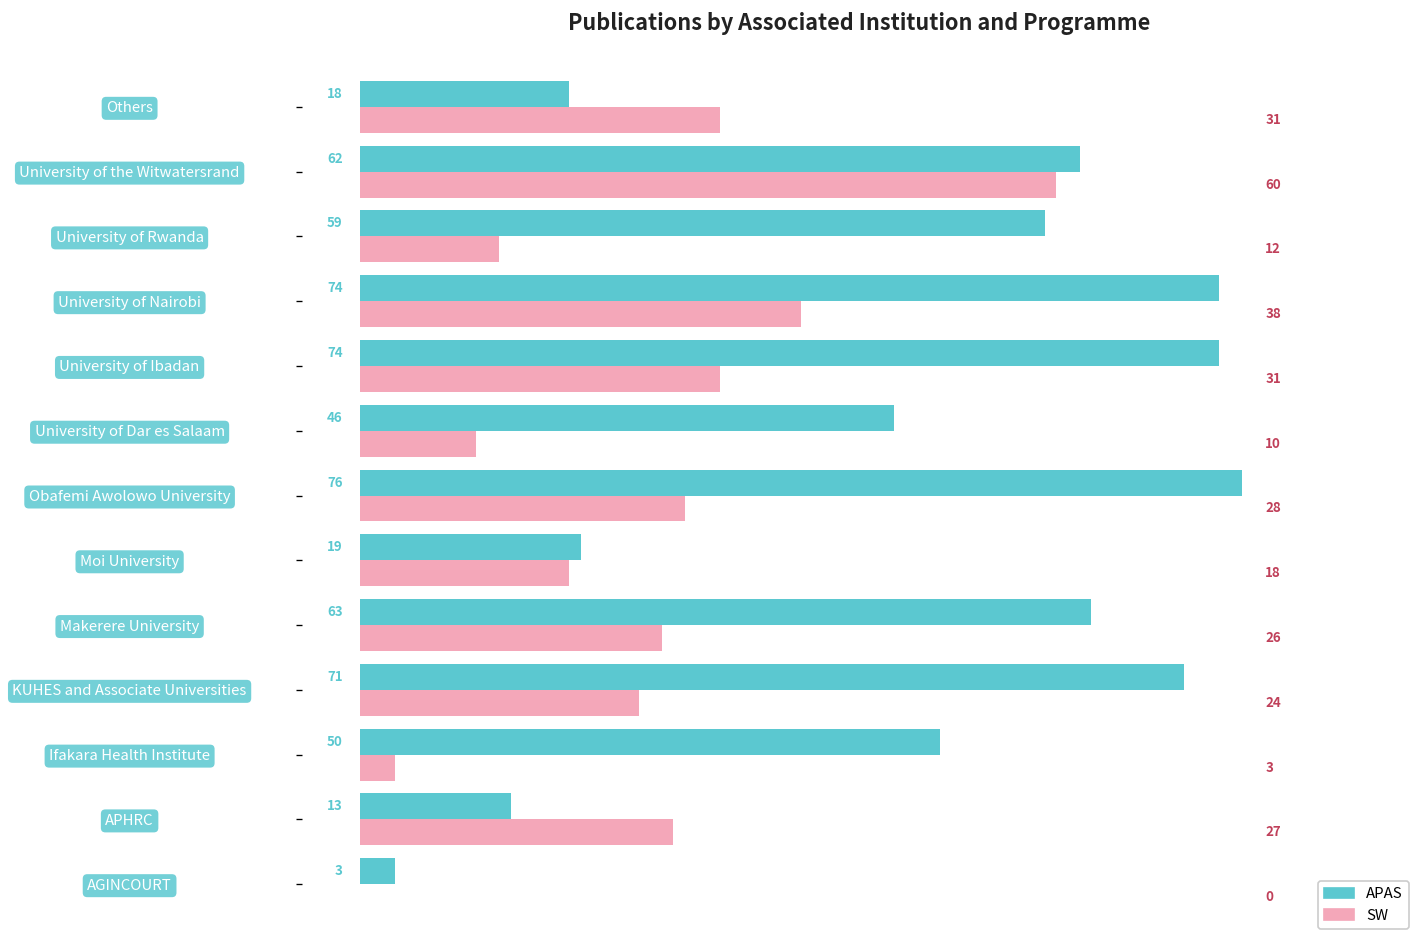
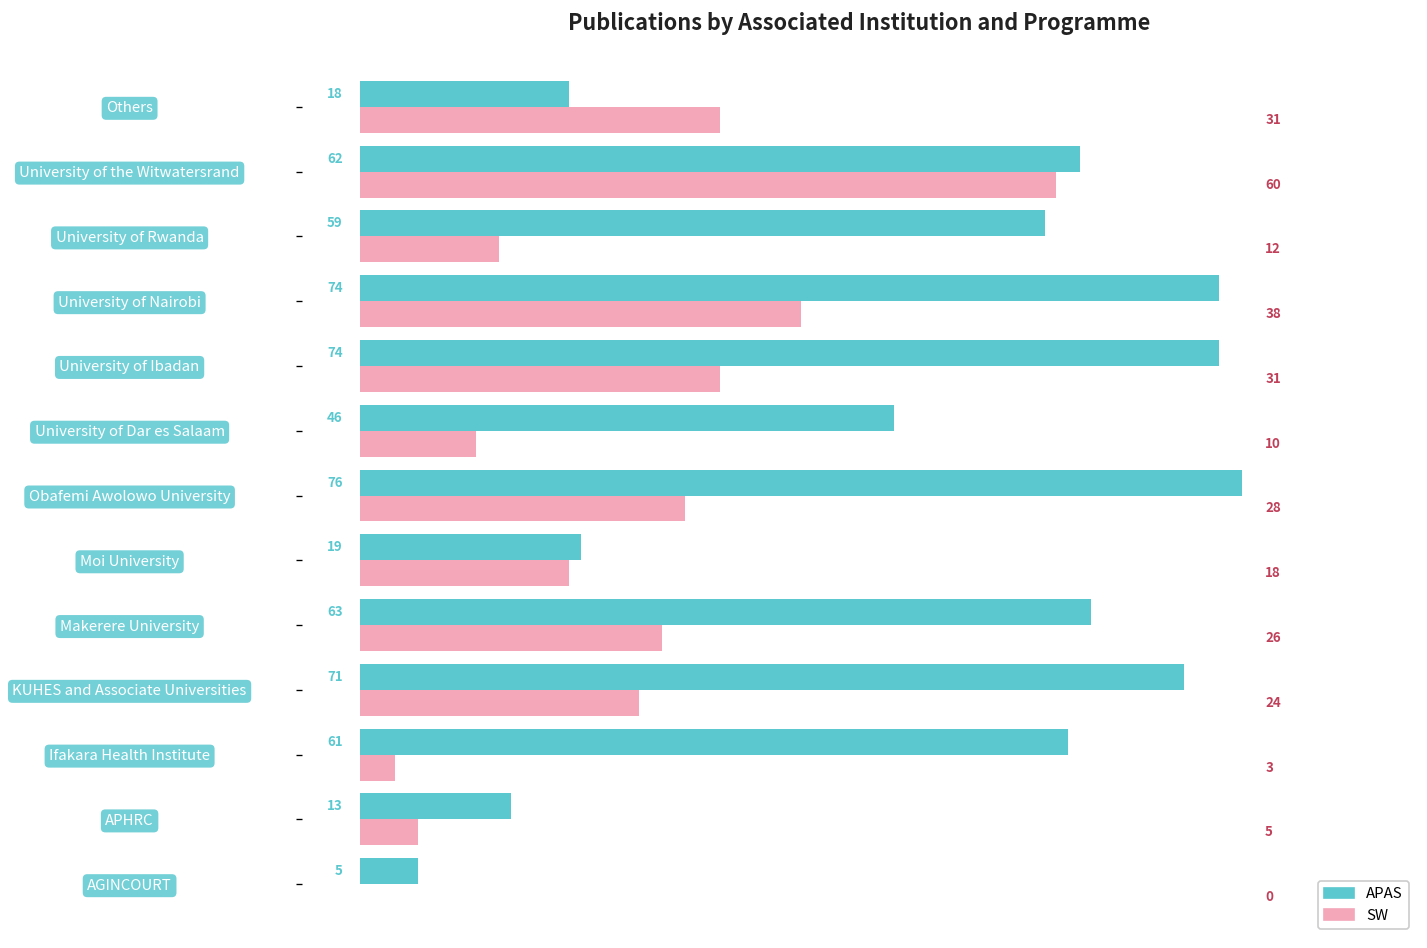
  {
    "APAS": {
-     "Ifakara Health Institute": 50,
-     "AGINCOURT": 3
+     "Ifakara Health Institute": 61,
+     "AGINCOURT": 5
    },
    "SW": {
-     "APHRC": 27
+     "APHRC": 5
    }
  }
